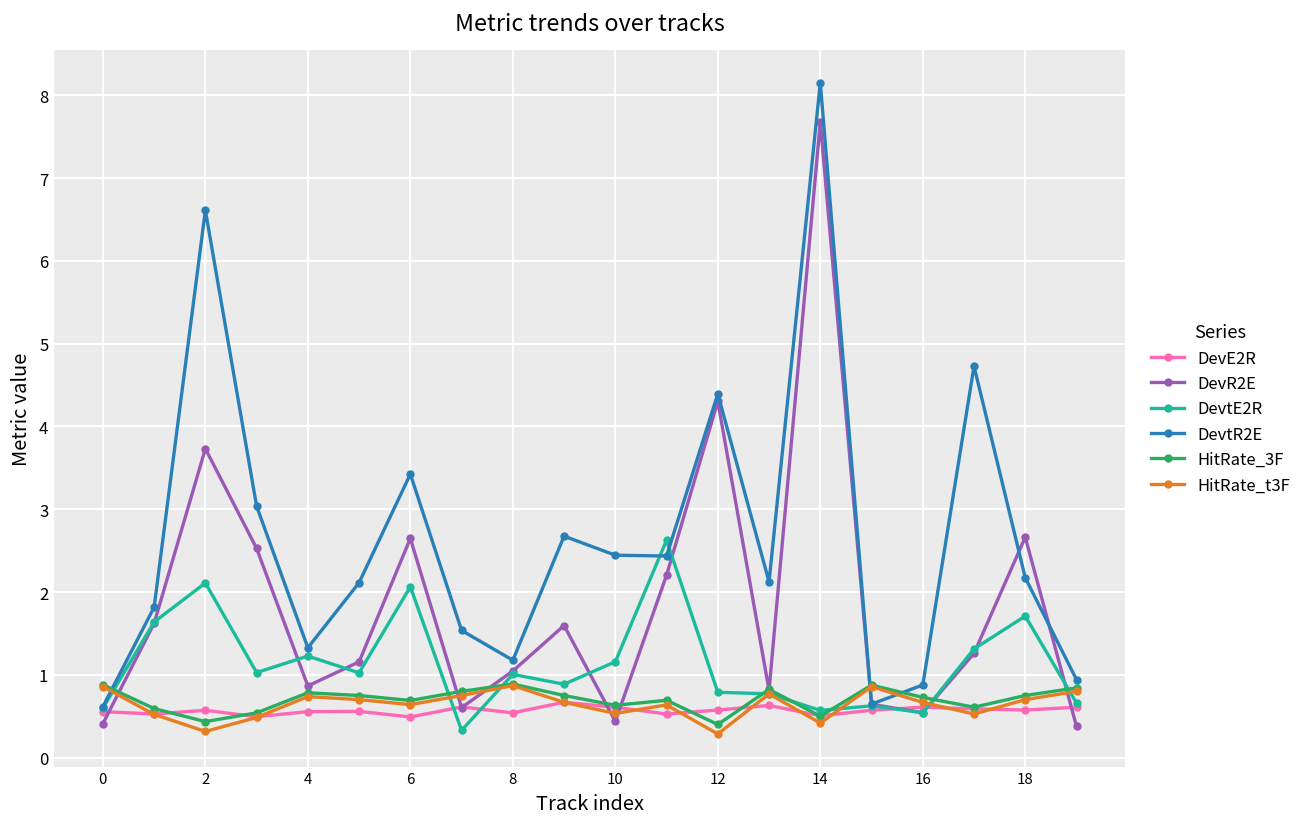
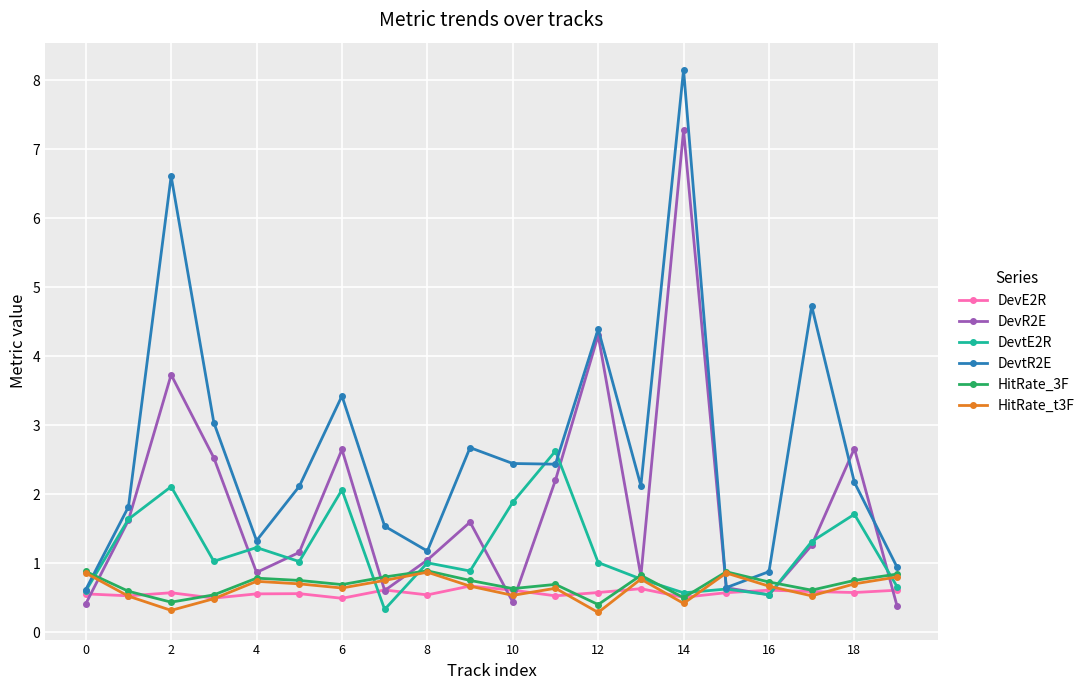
  {
    "DevE2R": {
      "0": 0.6,
      "2": 0.6,
      "4": 0.6,
      "6": 0.5,
      "8": 0.5,
      "12": 0.6,
      "16": 0.6,
      "18": 0.6
    },
    "DevR2E": {
      "0": 0.4,
      "2": 3.7,
      "4": 0.9,
      "6": 2.6,
      "8": 1.0,
      "10": 0.4,
      "12": 4.3,
-     "14": 7.7,
+     "14": 7.3,
      "18": 2.7
    },
    "DevtE2R": {
      "2": 2.1,
      "4": 1.2,
      "6": 2.1,
      "8": 1.0,
-     "10": 1.2,
-     "12": 0.8,
+     "10": 1.9,
+     "12": 1.0,
      "14": 0.6,
      "18": 1.7
    },
    "DevtR2E": {
      "2": 6.6,
      "4": 1.3,
      "6": 3.4,
      "8": 1.2,
      "10": 2.4,
      "12": 4.4,
      "14": 8.2,
      "16": 0.9,
      "18": 2.2
    },
    "HitRate_3F": {
      "2": 0.4,
      "4": 0.8,
      "6": 0.7,
      "12": 0.4,
      "16": 0.7,
      "18": 0.8
    },
    "HitRate_t3F": {
      "2": 0.3,
      "4": 0.7,
      "6": 0.6,
      "10": 0.5,
      "12": 0.3,
      "14": 0.4,
      "16": 0.7,
      "18": 0.7
    }
  }
